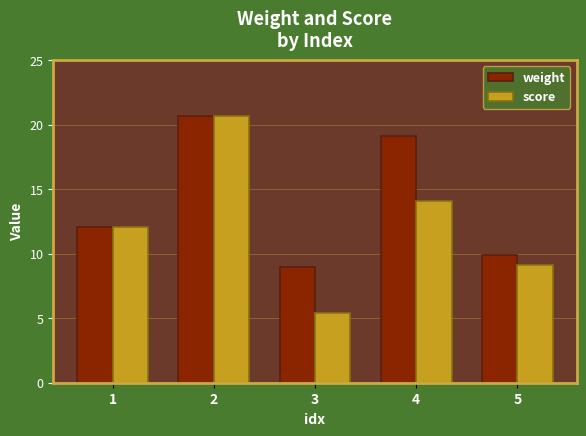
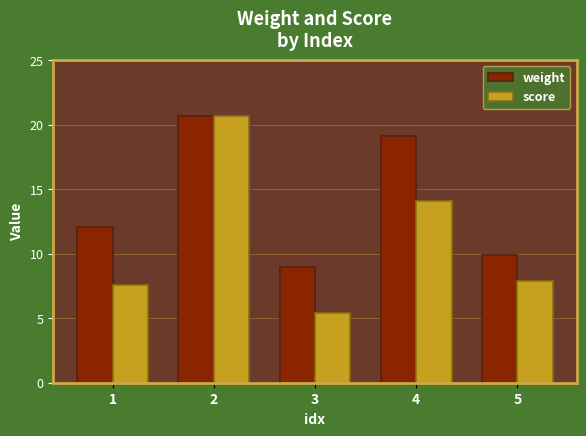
  {
    "weight": {
      "1": 12.0,
      "2": 20.7,
      "3": 9.0,
      "4": 19.1,
      "5": 9.9
    },
    "score": {
-     "1": 12.0,
+     "1": 7.6,
      "2": 20.7,
      "3": 5.4,
      "4": 14.1,
-     "5": 9.1
+     "5": 7.9
    }
  }
